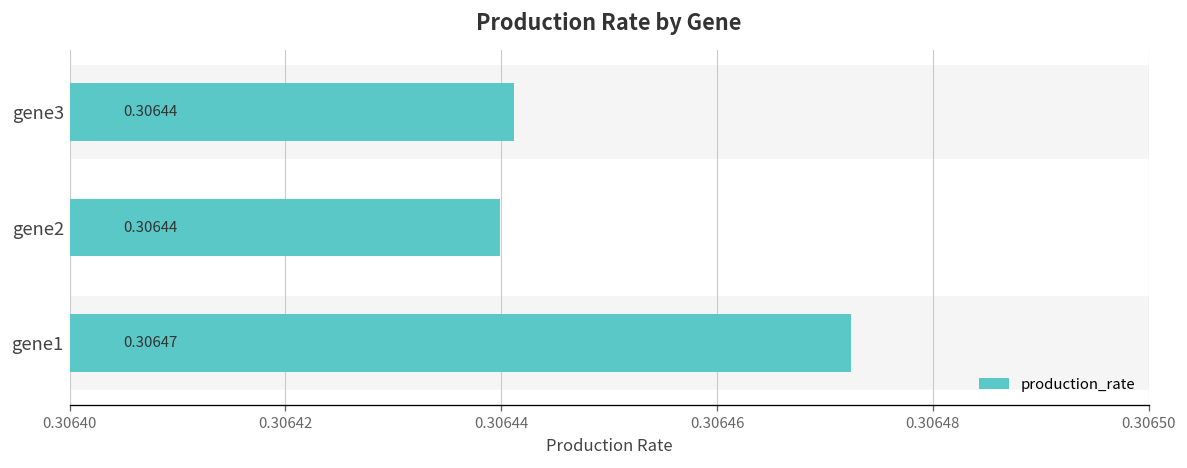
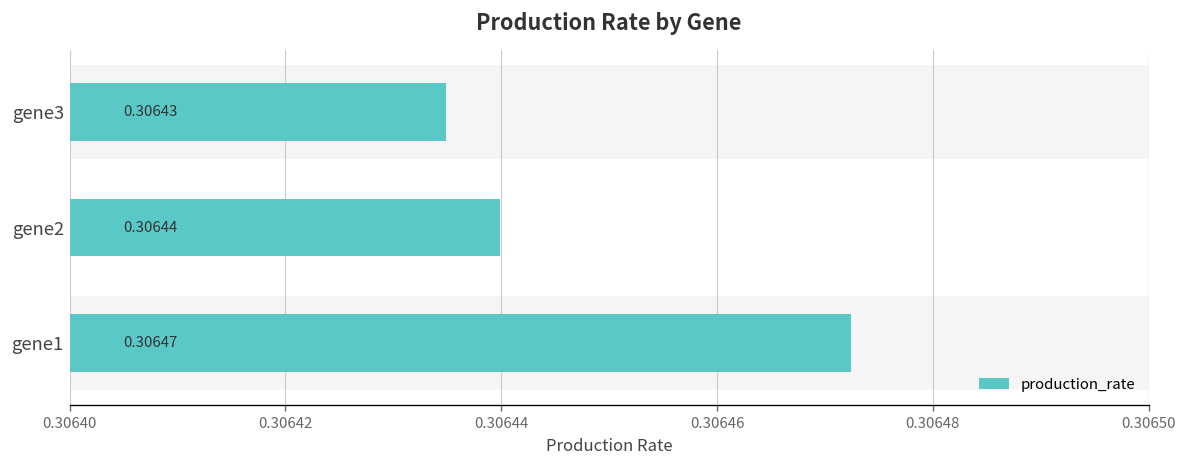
  {
-   "gene3": 0.30644,
+   "gene3": 0.30643,
    "gene2": 0.30644,
    "gene1": 0.30647
  }
